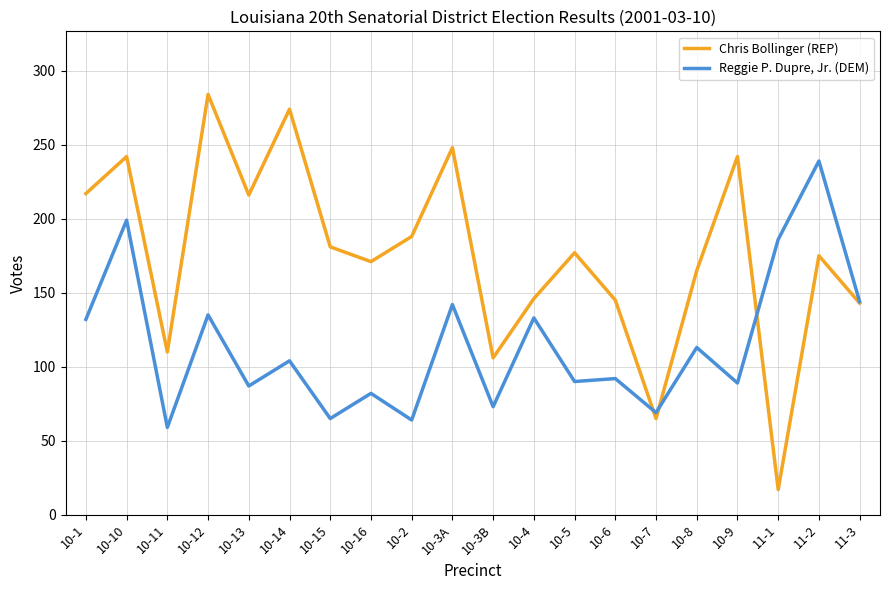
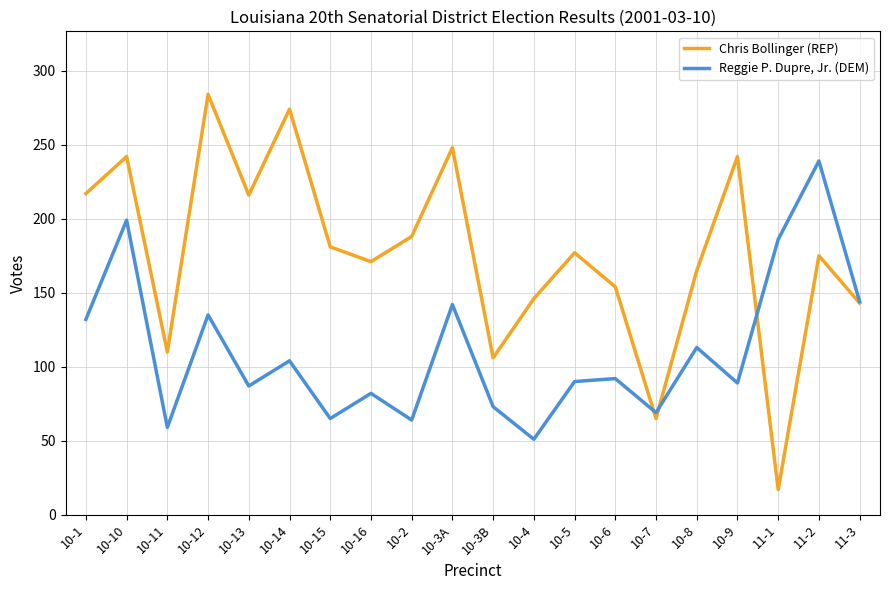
  {
    "Chris Bollinger (REP)": {
      "10-1": 217,
      "10-10": 242,
      "10-11": 110,
      "10-12": 284,
      "10-13": 216,
      "10-14": 274,
      "10-15": 181,
      "10-16": 171,
      "10-2": 188,
      "10-3A": 248,
      "10-3B": 106,
      "10-4": 146,
      "10-5": 177,
-     "10-6": 145,
+     "10-6": 154,
      "10-7": 65,
      "10-8": 165,
      "10-9": 242,
      "11-1": 17,
      "11-2": 175
    },
    "Reggie P. Dupre, Jr. (DEM)": {
      "10-1": 132,
      "10-10": 199,
      "10-11": 59,
      "10-12": 135,
      "10-13": 87,
      "10-14": 104,
      "10-15": 65,
      "10-16": 82,
      "10-2": 64,
      "10-3A": 142,
      "10-3B": 73,
-     "10-4": 133,
+     "10-4": 51,
      "10-5": 90,
      "10-6": 92,
      "10-7": 69,
      "10-8": 113,
      "10-9": 89,
      "11-1": 186,
      "11-2": 239
    }
  }
